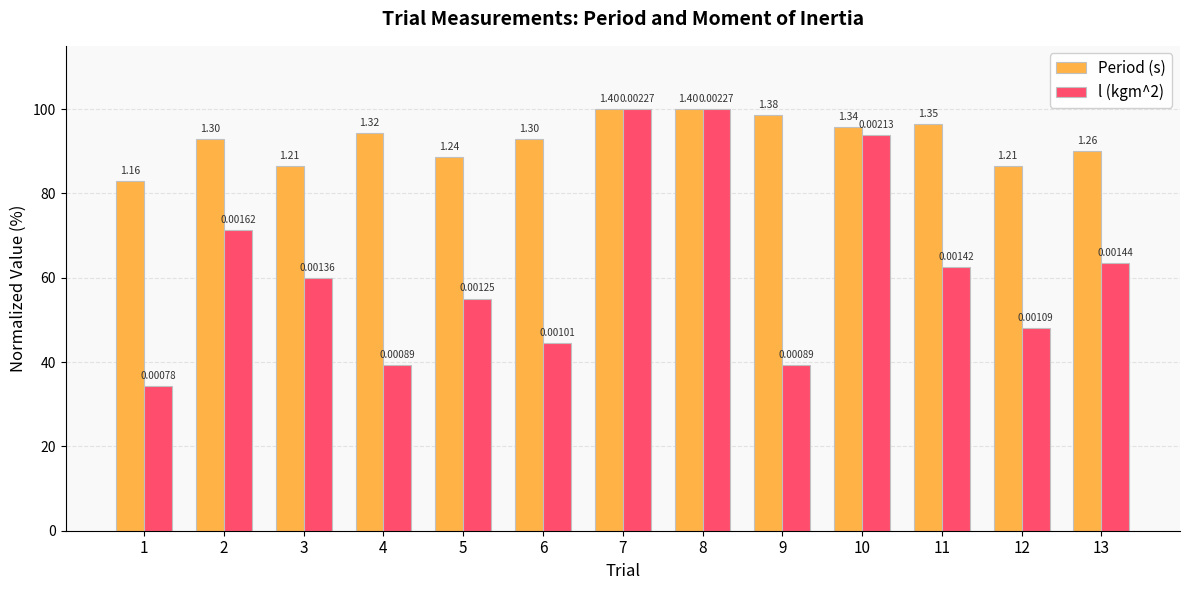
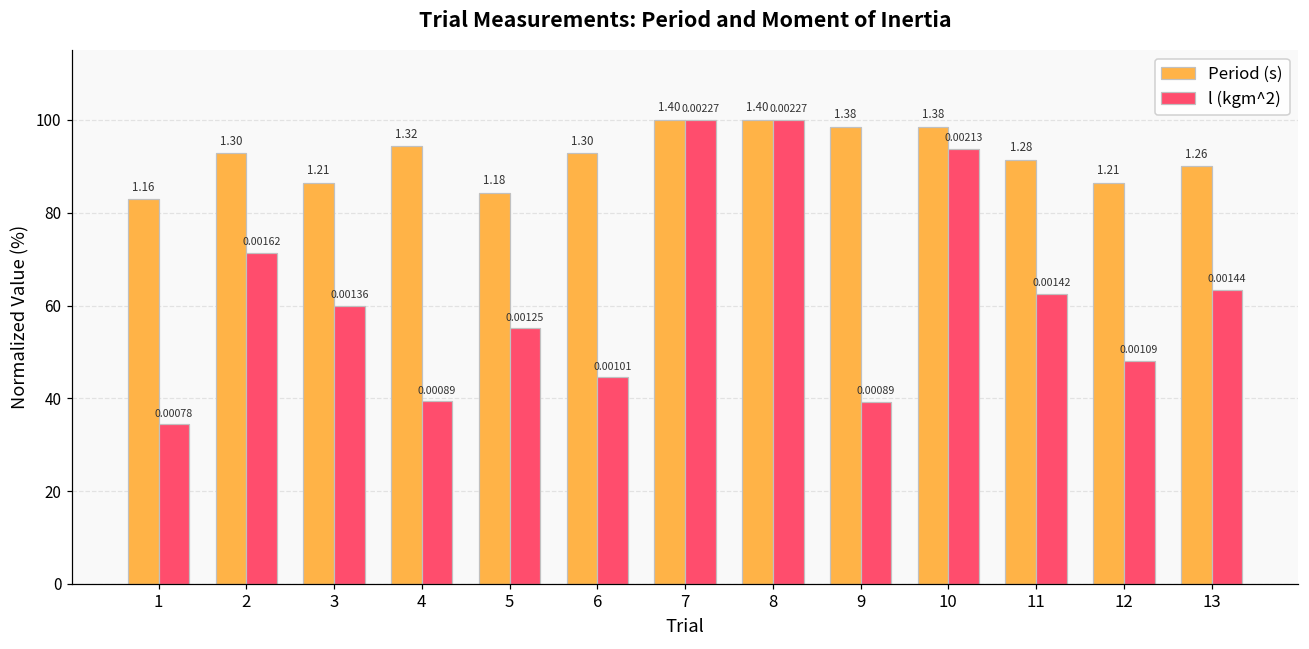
  {
    "Period (s)": {
-     "5": 1.24,
-     "10": 1.34,
-     "11": 1.35
+     "5": 1.18,
+     "10": 1.38,
+     "11": 1.28
    }
  }
